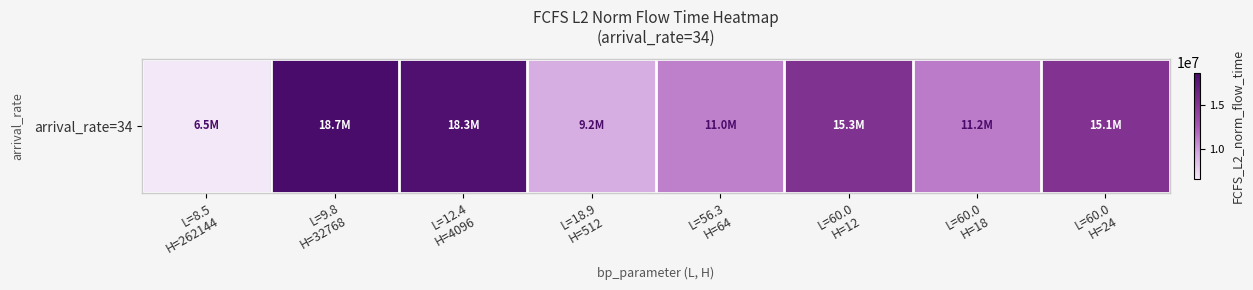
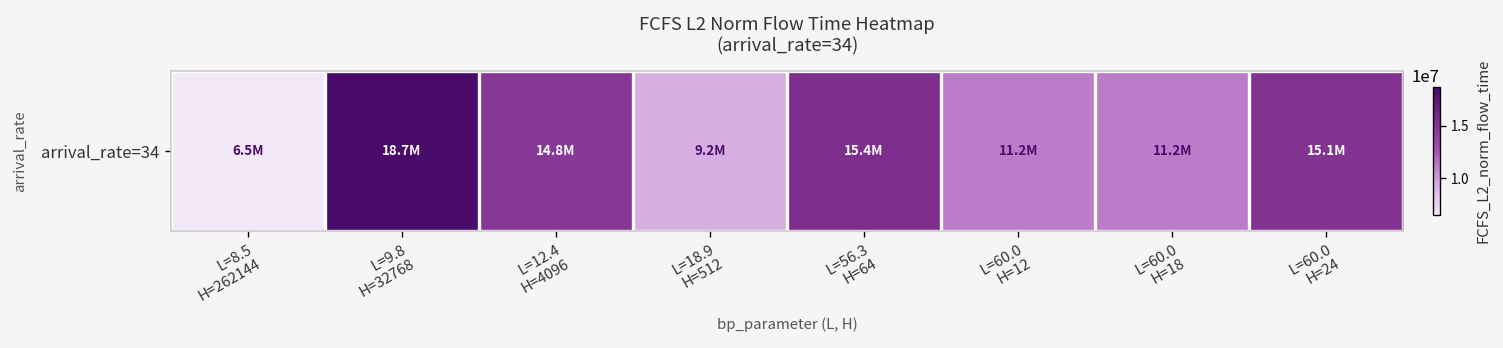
  {
    "arrival_rate=34": {
      "L=8.5 H=262144": "6.5M",
      "L=9.8 H=32768": "18.7M",
-     "L=12.4 H=4096": "18.3M",
+     "L=12.4 H=4096": "14.8M",
      "L=18.9 H=512": "9.2M",
-     "L=56.3 H=64": "11.0M",
-     "L=60.0 H=12": "15.3M",
+     "L=56.3 H=64": "15.4M",
+     "L=60.0 H=12": "11.2M",
      "L=60.0 H=18": "11.2M",
      "L=60.0 H=24": "15.1M"
    }
  }
